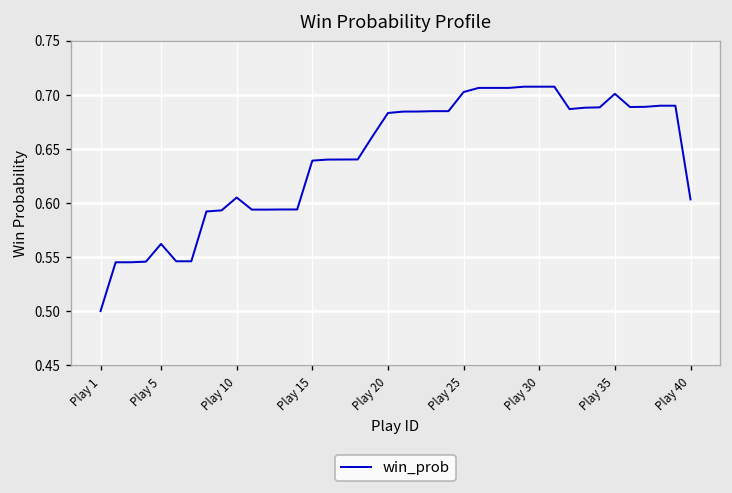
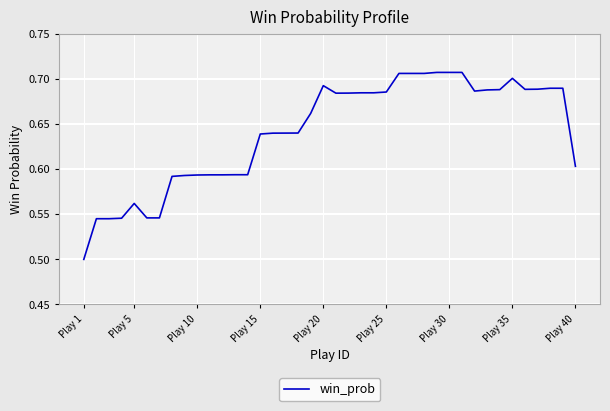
  {
    "Play 1": 0.50,
    "Play 5": 0.56,
-   "Play 10": 0.60,
+   "Play 10": 0.59,
    "Play 15": 0.64,
-   "Play 20": 0.68,
-   "Play 25": 0.70,
+   "Play 20": 0.69,
+   "Play 25": 0.69,
    "Play 30": 0.71,
    "Play 35": 0.70,
    "Play 40": 0.60
  }
